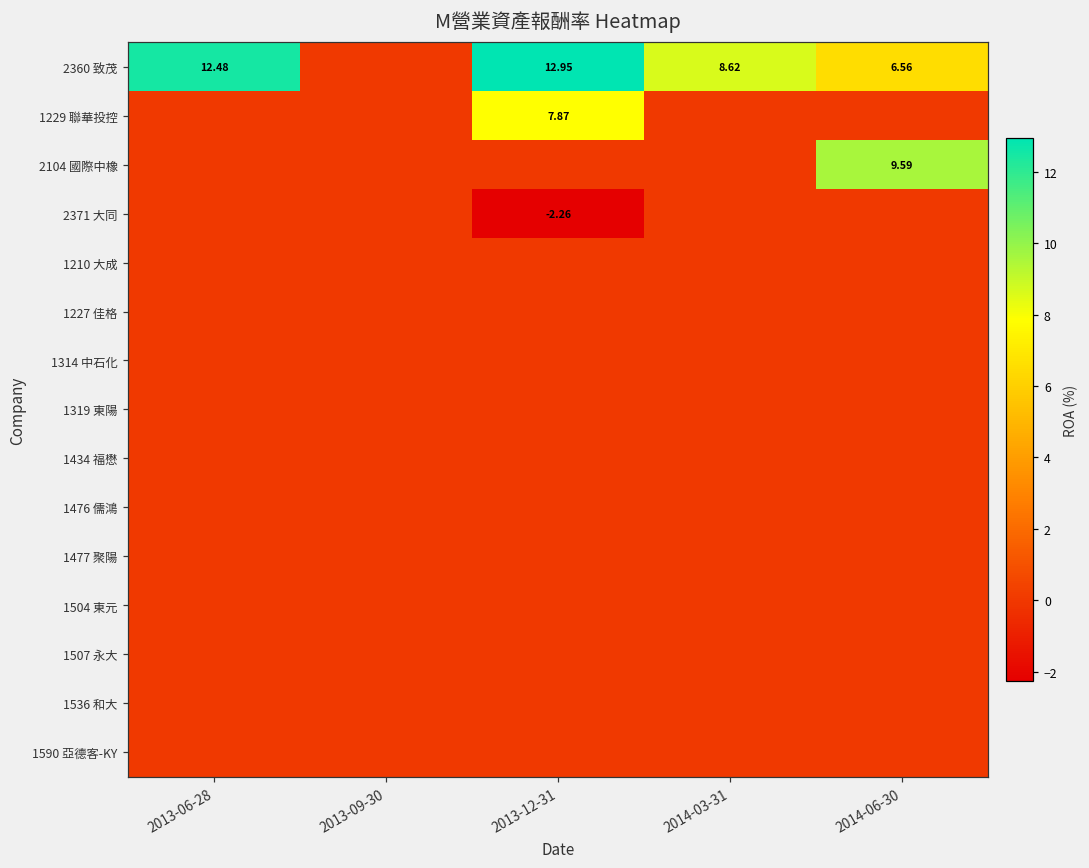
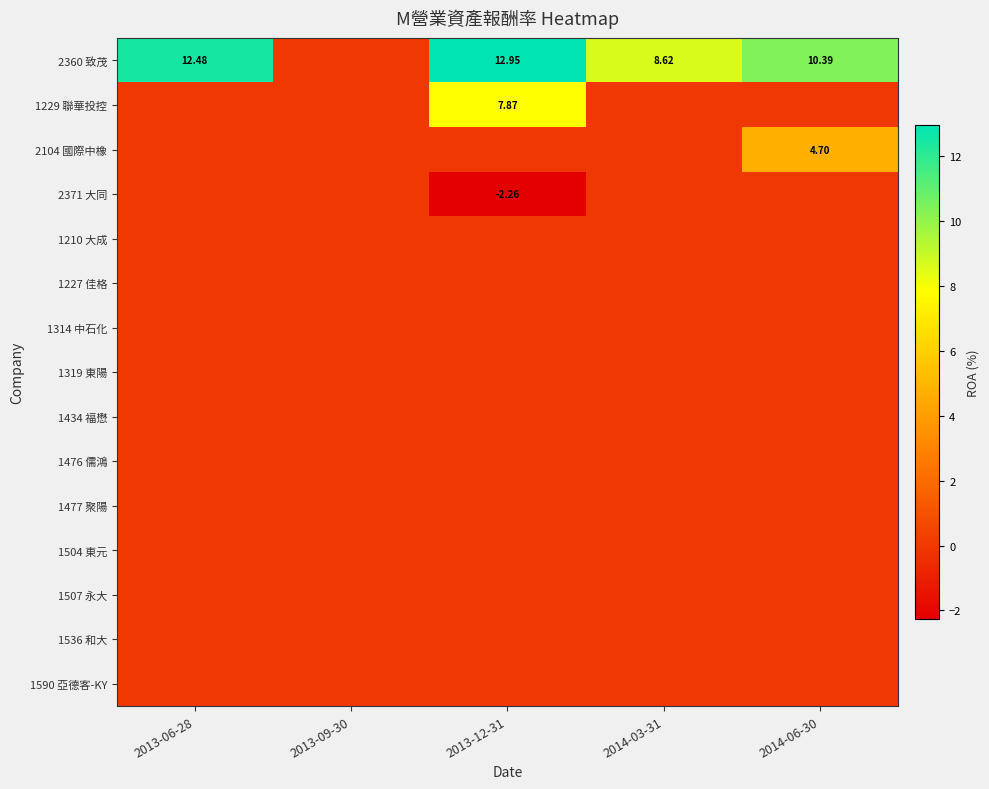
  {
    "2360 致茂": {
      "2013-06-28": 12.48,
      "2013-12-31": 12.95,
      "2014-03-31": 8.62,
-     "2014-06-30": 6.56
+     "2014-06-30": 10.39
    },
    "1229 聯華投控": {
      "2013-12-31": 7.87
    },
    "2104 國際中橡": {
-     "2014-06-30": 9.59
+     "2014-06-30": 4.70
    },
    "2371 大同": {
      "2013-12-31": -2.26
    }
  }
